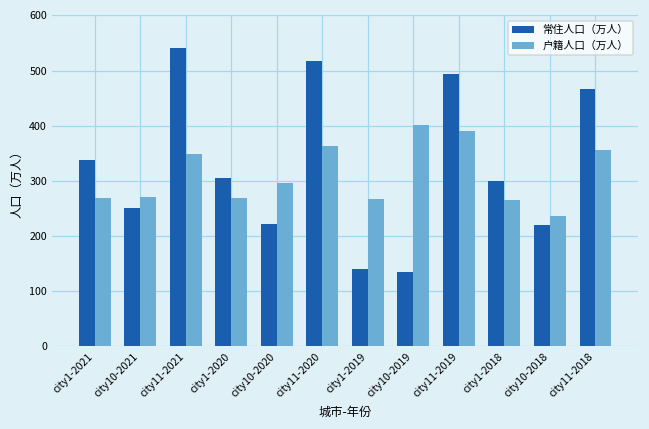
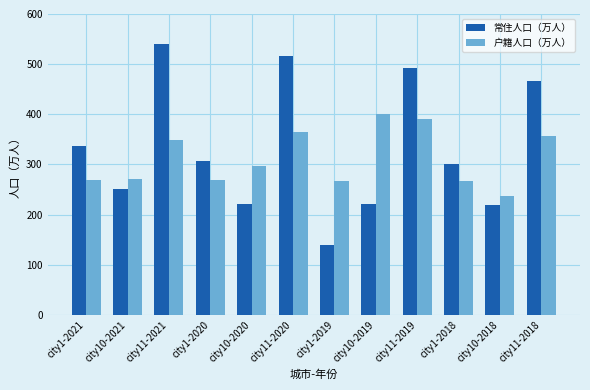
  {
    "常住人口（万人）": {
      "city1-2021": 340,
      "city10-2021": 250,
      "city11-2021": 540,
      "city1-2020": 310,
      "city10-2020": 220,
      "city11-2020": 520,
      "city1-2019": 140,
-     "city10-2019": 130,
+     "city10-2019": 220,
      "city11-2019": 490,
      "city1-2018": 300,
      "city10-2018": 220,
      "city11-2018": 470
    },
    "户籍人口（万人）": {
      "city1-2021": 270,
      "city10-2021": 270,
      "city11-2021": 350,
      "city1-2020": 270,
      "city10-2020": 300,
      "city11-2020": 360,
      "city1-2019": 270,
      "city10-2019": 400,
      "city11-2019": 390,
      "city1-2018": 270,
      "city10-2018": 240,
      "city11-2018": 360
    }
  }
